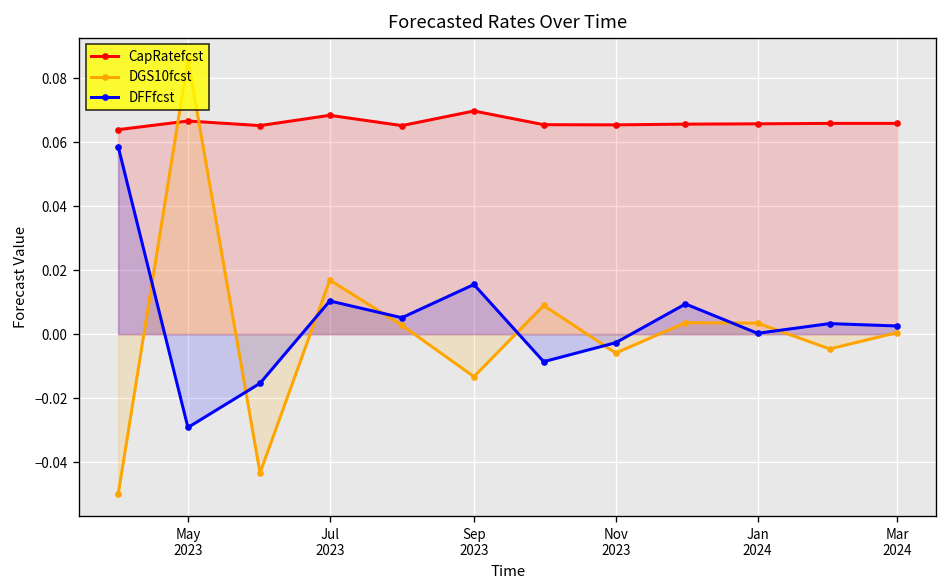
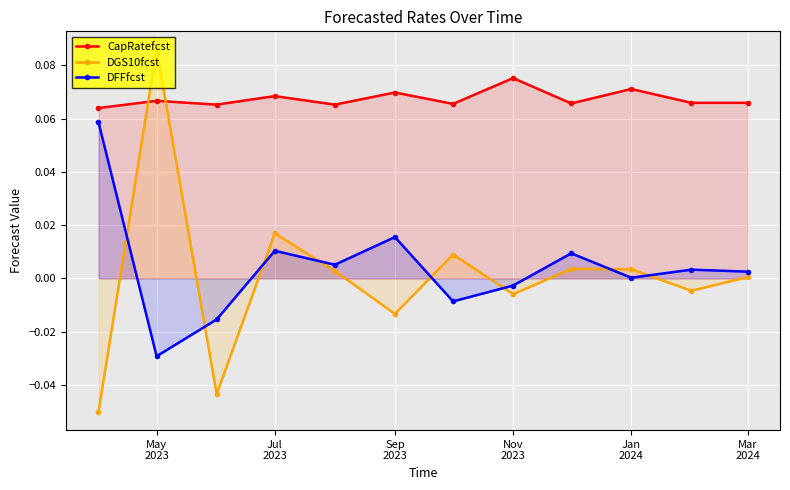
  {
    "CapRatefcst": {
      "May 2023": 0.067,
      "Jul 2023": 0.068,
      "Sep 2023": 0.070,
-     "Nov 2023": 0.065,
-     "Jan 2024": 0.066,
+     "Nov 2023": 0.075,
+     "Jan 2024": 0.071,
      "Mar 2024": 0.066
    }
  }
